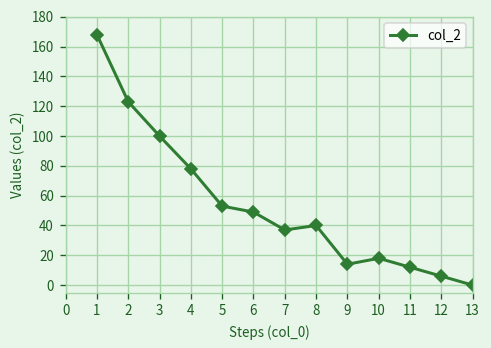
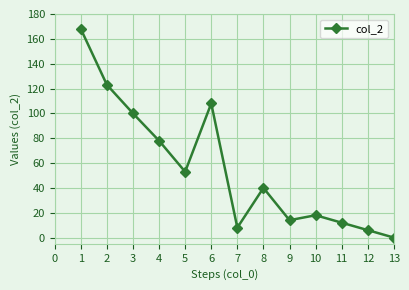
  {
    "1": 168,
    "2": 123,
    "3": 100,
    "4": 78,
    "5": 53,
-   "6": 49,
-   "7": 37,
+   "6": 108,
+   "7": 8,
    "8": 40,
    "9": 14,
    "10": 18,
    "11": 12,
    "12": 6,
    "13": 0
  }
